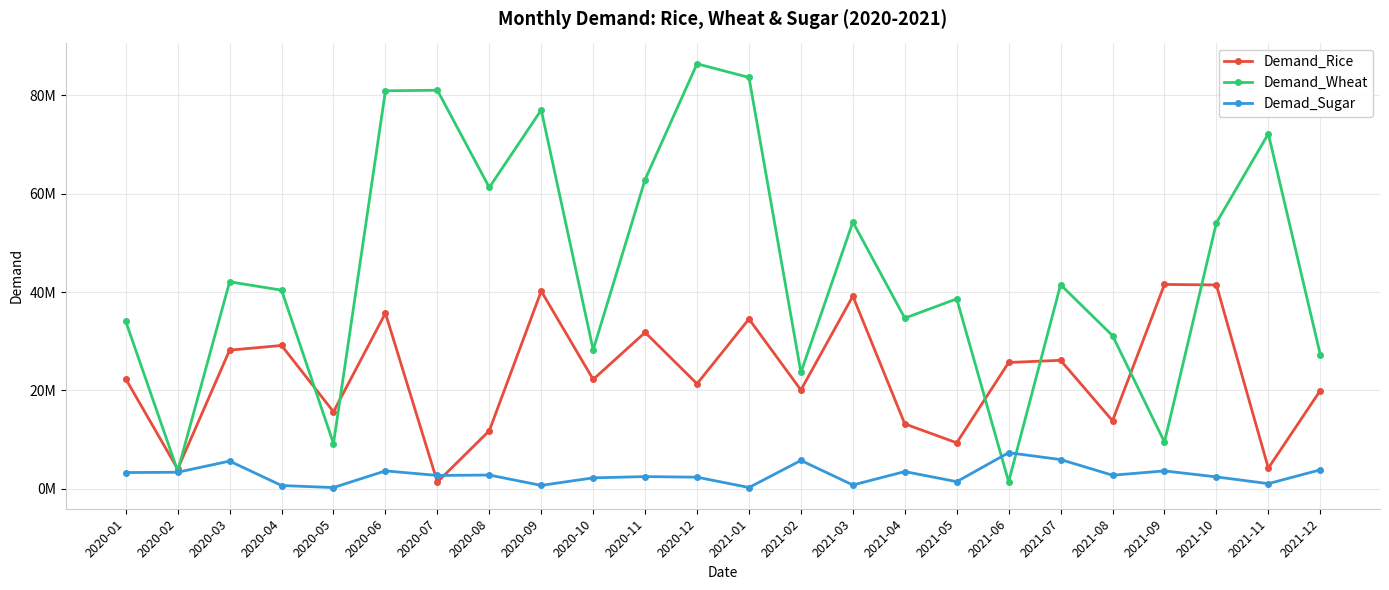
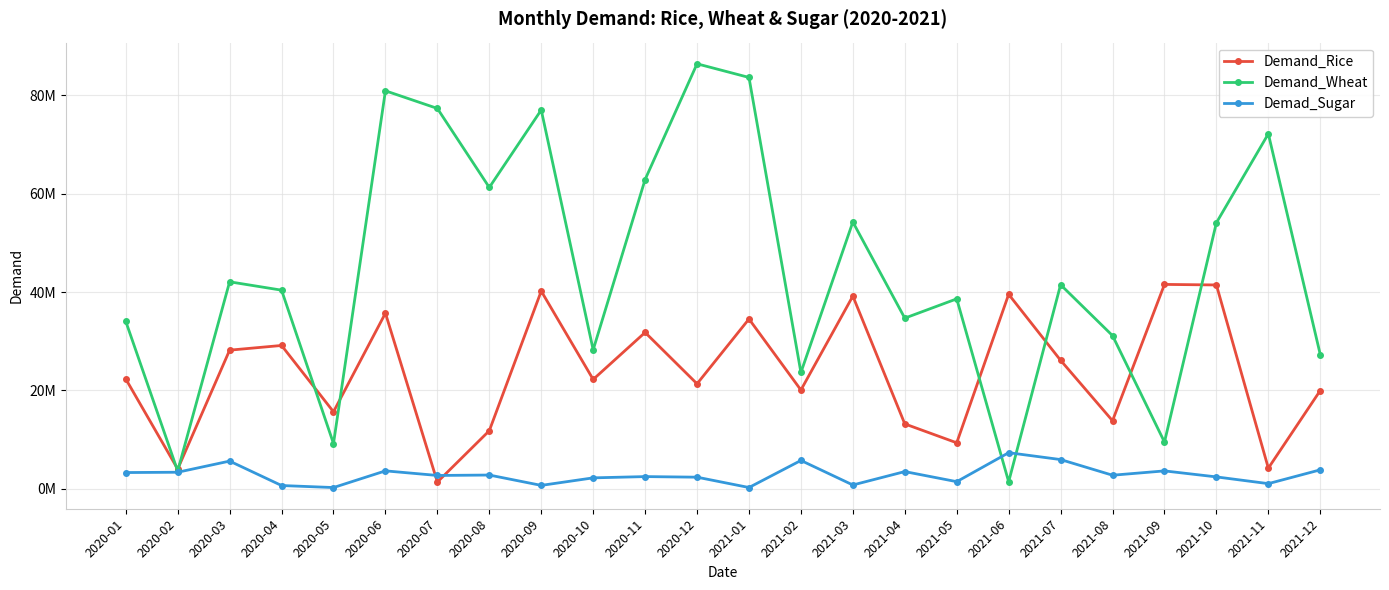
  {
    "Demand_Rice": {
      "2020-01": 22000000,
      "2020-03": 28000000,
      "2020-04": 29000000,
      "2020-05": 16000000,
      "2020-06": 36000000,
      "2020-07": 1000000,
      "2020-08": 12000000,
      "2020-09": 40000000,
      "2020-10": 22000000,
      "2020-11": 32000000,
      "2020-12": 21000000,
      "2021-01": 35000000,
      "2021-02": 20000000,
      "2021-03": 39000000,
      "2021-04": 13000000,
      "2021-05": 9000000,
-     "2021-06": 26000000,
+     "2021-06": 40000000,
      "2021-07": 26000000,
      "2021-08": 14000000,
      "2021-09": 42000000,
      "2021-10": 41000000,
      "2021-11": 4000000,
      "2021-12": 20000000
    },
    "Demand_Wheat": {
      "2020-01": 34000000,
      "2020-03": 42000000,
      "2020-04": 40000000,
      "2020-05": 9000000,
      "2020-06": 81000000,
-     "2020-07": 81000000,
+     "2020-07": 77000000,
      "2020-08": 61000000,
      "2020-09": 77000000,
      "2020-10": 28000000,
      "2020-11": 63000000,
      "2020-12": 86000000,
      "2021-01": 84000000,
      "2021-02": 24000000,
      "2021-03": 54000000,
      "2021-04": 35000000,
      "2021-05": 39000000,
      "2021-06": 1000000,
      "2021-07": 41000000,
      "2021-08": 31000000,
      "2021-09": 9000000,
      "2021-10": 54000000,
      "2021-11": 72000000,
      "2021-12": 27000000
    },
    "Demad_Sugar": {
      "2020-01": 3000000,
      "2020-03": 6000000,
      "2020-04": 1000000,
      "2020-05": 0,
      "2020-06": 4000000,
      "2020-07": 3000000,
      "2020-08": 3000000,
      "2020-09": 1000000,
      "2020-10": 2000000,
      "2020-11": 2000000,
      "2020-12": 2000000,
      "2021-01": 0,
      "2021-02": 6000000,
      "2021-03": 1000000,
      "2021-04": 3000000,
      "2021-05": 1000000,
      "2021-06": 7000000,
      "2021-07": 6000000,
      "2021-08": 3000000,
      "2021-09": 4000000,
      "2021-10": 2000000,
      "2021-11": 1000000,
      "2021-12": 4000000
    }
  }
